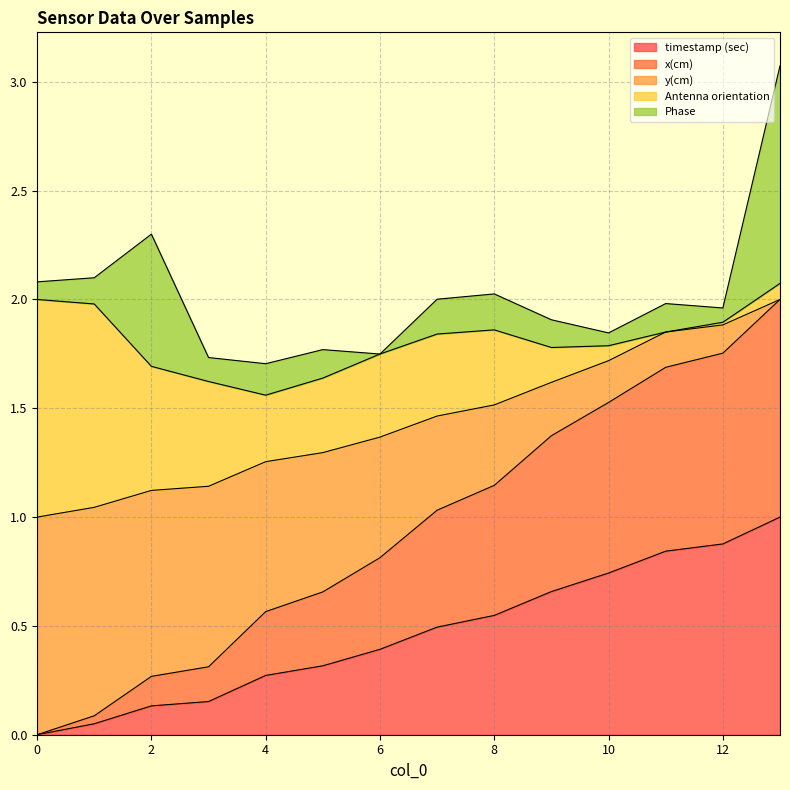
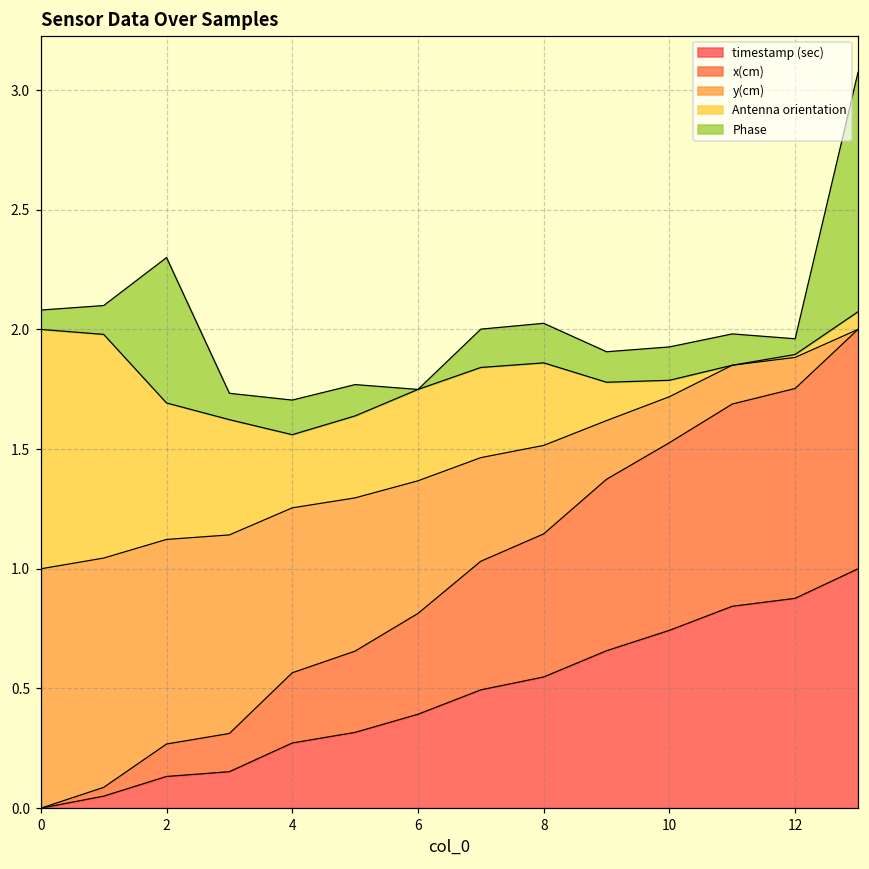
  {
    "Phase": {
      "0": 0.08,
      "2": 0.61,
      "4": 0.14,
      "8": 0.17,
-     "10": 0.06,
+     "10": 0.14,
      "12": 0.07
    }
  }
